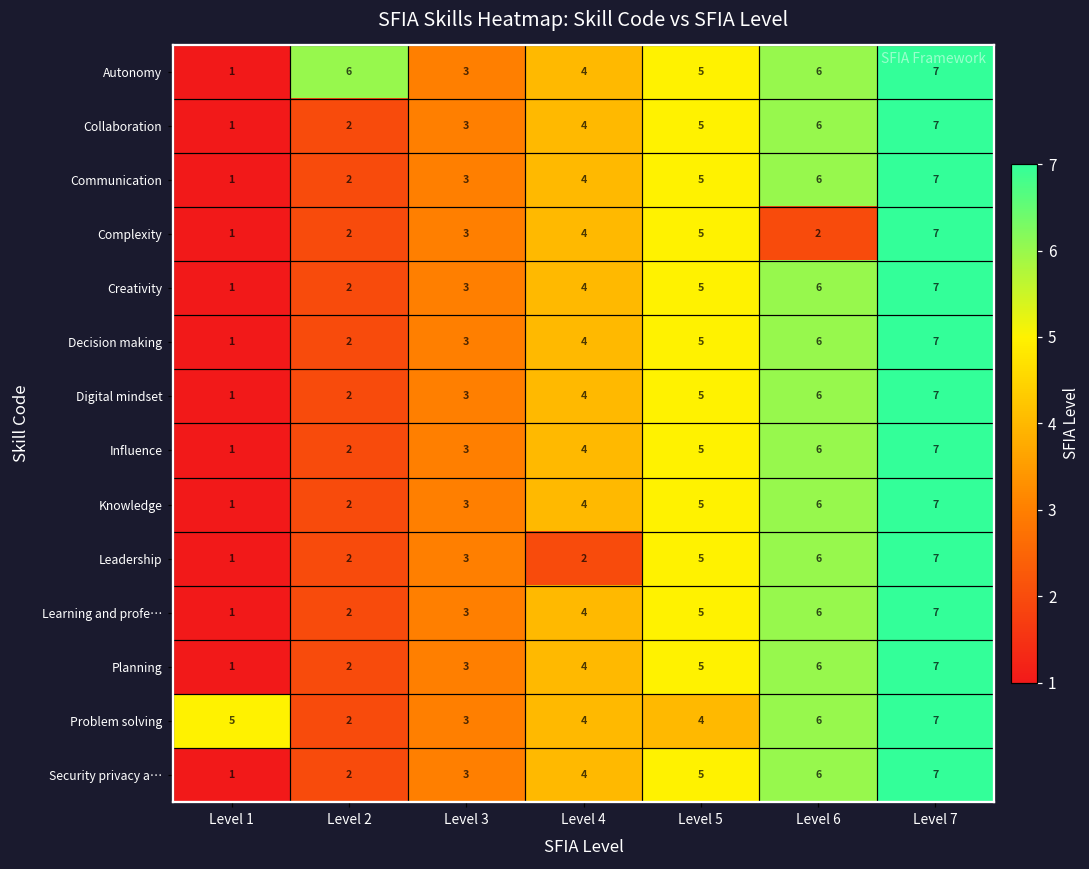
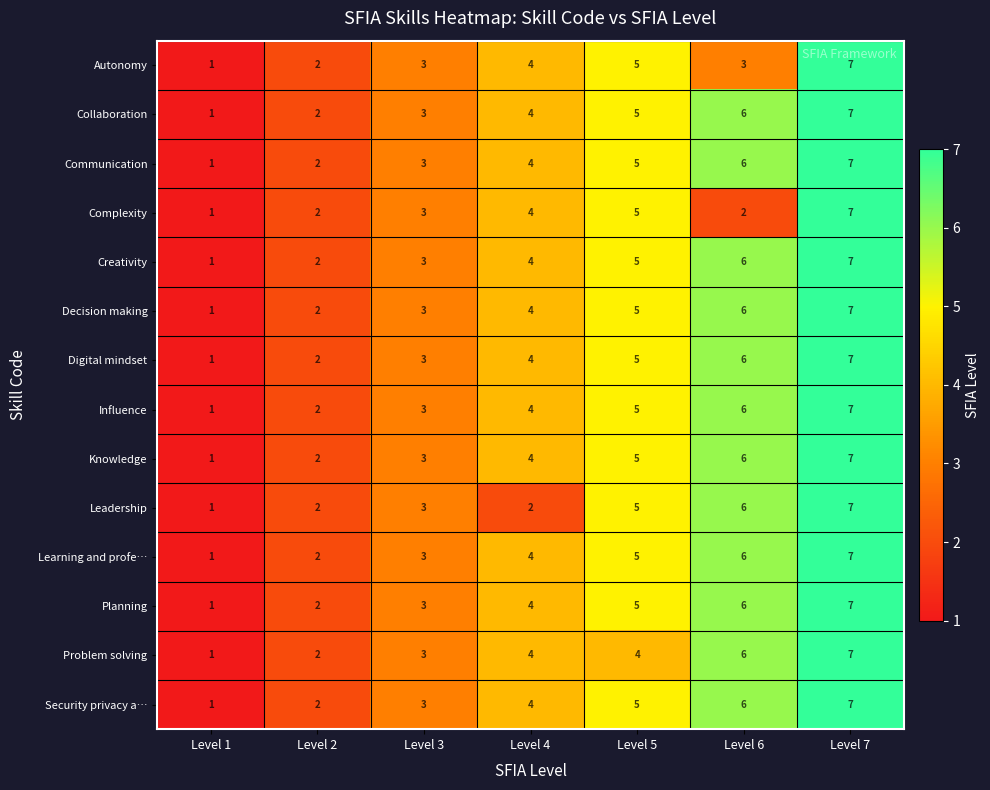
  {
    "Autonomy": {
      "Level 1": 1,
-     "Level 2": 6,
+     "Level 2": 2,
      "Level 3": 3,
      "Level 4": 4,
      "Level 5": 5,
-     "Level 6": 6
+     "Level 6": 3
    },
    "Collaboration": {
      "Level 1": 1,
      "Level 2": 2,
      "Level 3": 3,
      "Level 4": 4,
      "Level 5": 5,
      "Level 6": 6,
      "Level 7": 7
    },
    "Communication": {
      "Level 1": 1,
      "Level 2": 2,
      "Level 3": 3,
      "Level 4": 4,
      "Level 5": 5,
      "Level 6": 6,
      "Level 7": 7
    },
    "Complexity": {
      "Level 1": 1,
      "Level 2": 2,
      "Level 3": 3,
      "Level 4": 4,
      "Level 5": 5,
      "Level 6": 2,
      "Level 7": 7
    },
    "Creativity": {
      "Level 1": 1,
      "Level 2": 2,
      "Level 3": 3,
      "Level 4": 4,
      "Level 5": 5,
      "Level 6": 6,
      "Level 7": 7
    },
    "Decision making": {
      "Level 1": 1,
      "Level 2": 2,
      "Level 3": 3,
      "Level 4": 4,
      "Level 5": 5,
      "Level 6": 6,
      "Level 7": 7
    },
    "Digital mindset": {
      "Level 1": 1,
      "Level 2": 2,
      "Level 3": 3,
      "Level 4": 4,
      "Level 5": 5,
      "Level 6": 6,
      "Level 7": 7
    },
    "Influence": {
      "Level 1": 1,
      "Level 2": 2,
      "Level 3": 3,
      "Level 4": 4,
      "Level 5": 5,
      "Level 6": 6,
      "Level 7": 7
    },
    "Knowledge": {
      "Level 1": 1,
      "Level 2": 2,
      "Level 3": 3,
      "Level 4": 4,
      "Level 5": 5,
      "Level 6": 6,
      "Level 7": 7
    },
    "Leadership": {
      "Level 1": 1,
      "Level 2": 2,
      "Level 3": 3,
      "Level 4": 2,
      "Level 5": 5,
      "Level 6": 6,
      "Level 7": 7
    },
    "Learning and profe…": {
      "Level 1": 1,
      "Level 2": 2,
      "Level 3": 3,
      "Level 4": 4,
      "Level 5": 5,
      "Level 6": 6,
      "Level 7": 7
    },
    "Planning": {
      "Level 1": 1,
      "Level 2": 2,
      "Level 3": 3,
      "Level 4": 4,
      "Level 5": 5,
      "Level 6": 6,
      "Level 7": 7
    },
    "Problem solving": {
-     "Level 1": 5,
+     "Level 1": 1,
      "Level 2": 2,
      "Level 3": 3,
      "Level 4": 4,
      "Level 5": 4,
      "Level 6": 6,
      "Level 7": 7
    },
    "Security privacy a…": {
      "Level 1": 1,
      "Level 2": 2,
      "Level 3": 3,
      "Level 4": 4,
      "Level 5": 5,
      "Level 6": 6,
      "Level 7": 7
    }
  }
